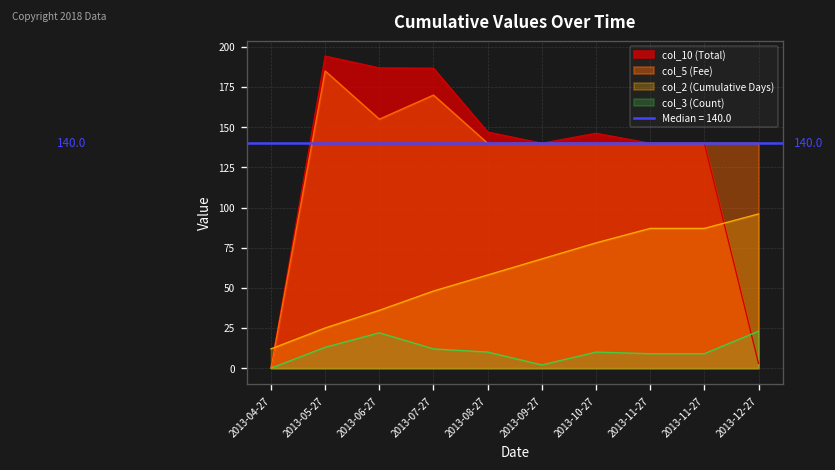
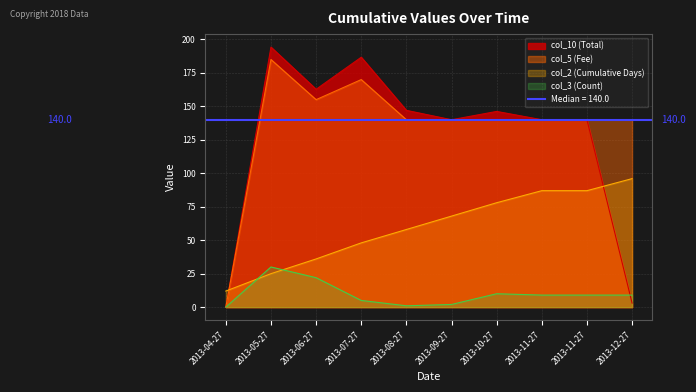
  {
    "col_10 (Total)": {
      "2013-05-27": 194,
-     "2013-06-27": 187,
+     "2013-06-27": 163,
      "2013-07-27": 187,
      "2013-08-27": 147,
      "2013-10-27": 146,
      "2013-12-27": 3
    },
    "col_3 (Count)": {
-     "2013-05-27": 13,
+     "2013-05-27": 30,
      "2013-06-27": 22,
-     "2013-07-27": 12,
-     "2013-08-27": 10,
+     "2013-07-27": 5,
+     "2013-08-27": 1,
      "2013-09-27": 2,
      "2013-10-27": 10,
-     "2013-12-27": 23
+     "2013-12-27": 9
    }
  }
